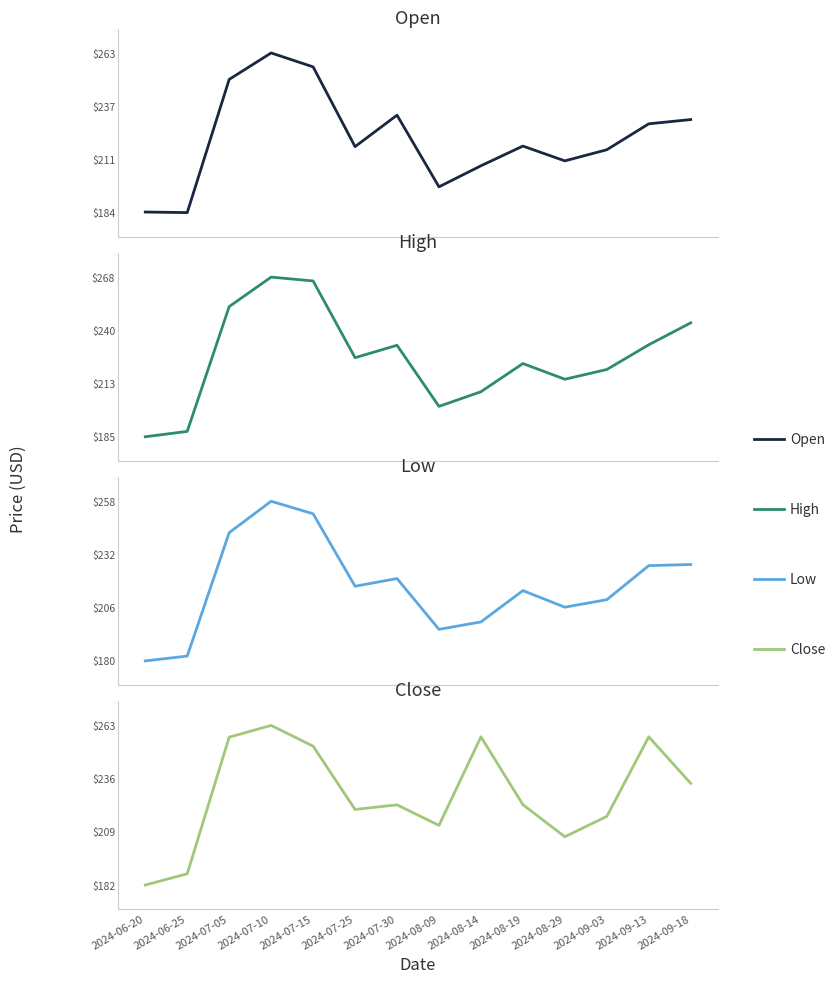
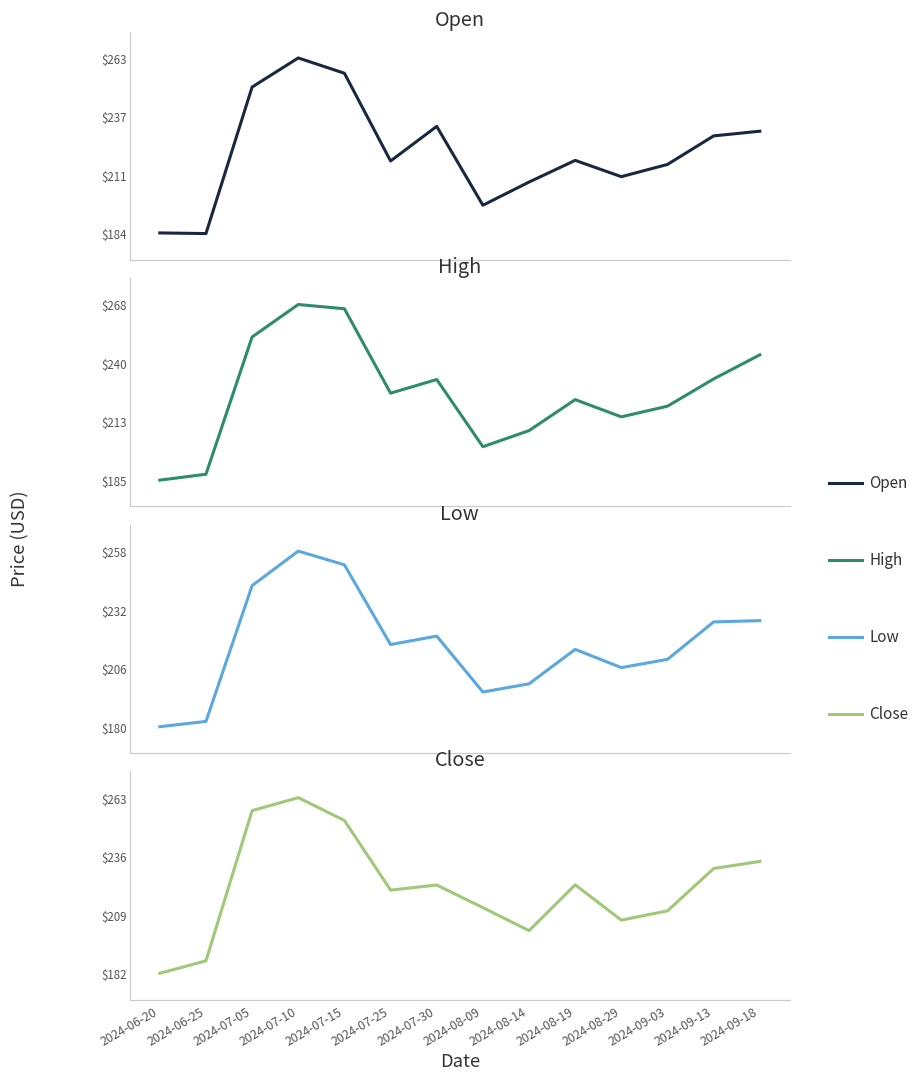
  {
    "Close": {
      "2024-06-20": "$182",
      "2024-06-25": "$187",
      "2024-07-05": "$257",
      "2024-07-10": "$263",
      "2024-07-15": "$253",
      "2024-07-25": "$220",
      "2024-07-30": "$223",
      "2024-08-09": "$212",
-     "2024-08-14": "$257",
+     "2024-08-14": "$201",
      "2024-08-19": "$223",
      "2024-08-29": "$206",
-     "2024-09-03": "$217",
-     "2024-09-13": "$257",
+     "2024-09-03": "$211",
+     "2024-09-13": "$230",
      "2024-09-18": "$234"
    }
  }
